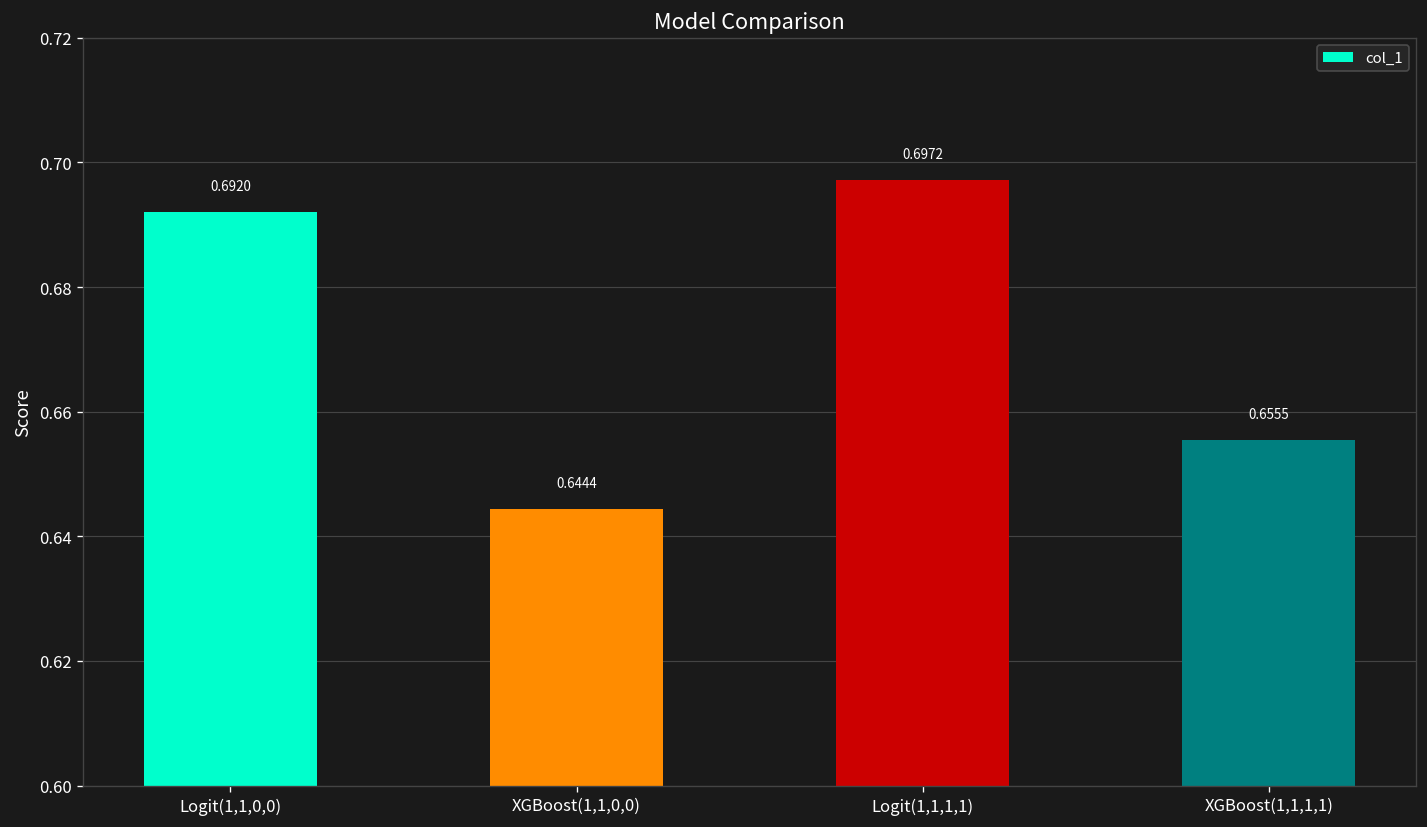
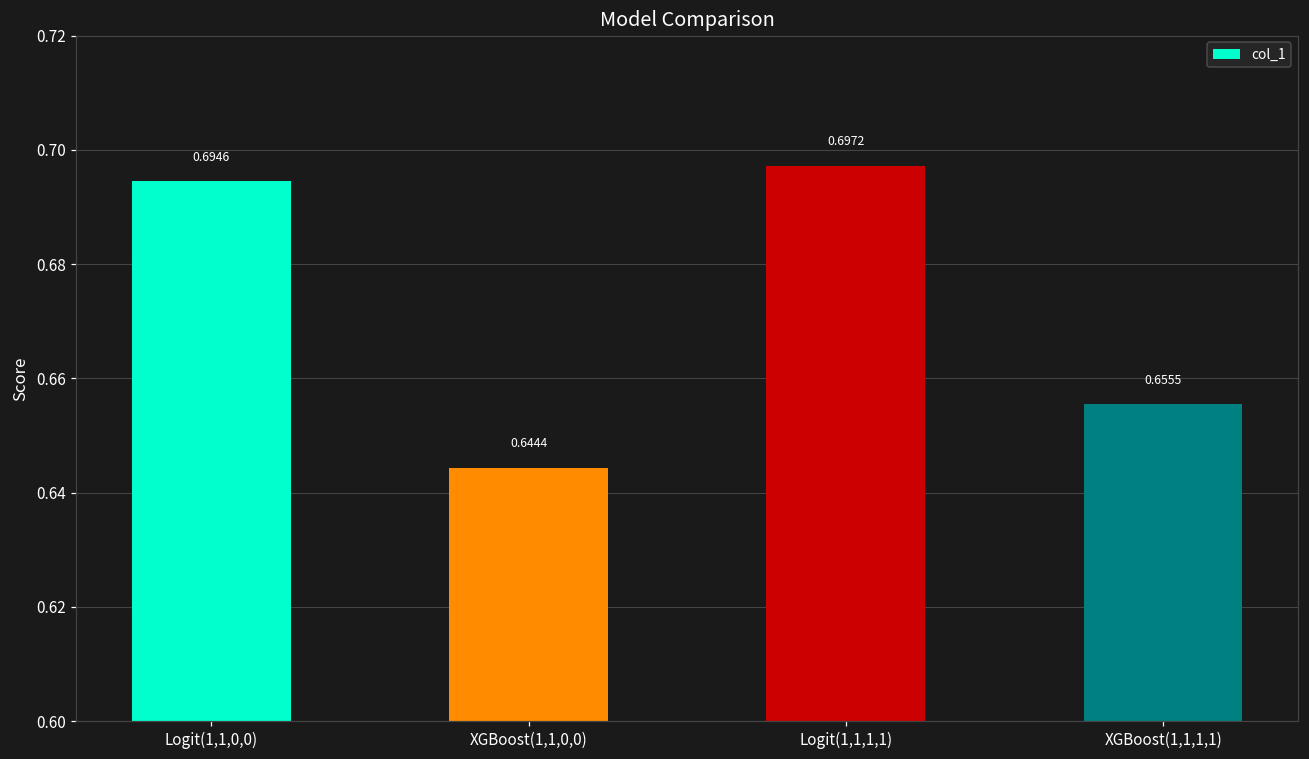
  {
-   "Logit(1,1,0,0)": 0.6920,
+   "Logit(1,1,0,0)": 0.6946,
    "XGBoost(1,1,0,0)": 0.6444,
    "Logit(1,1,1,1)": 0.6972,
    "XGBoost(1,1,1,1)": 0.6555
  }
